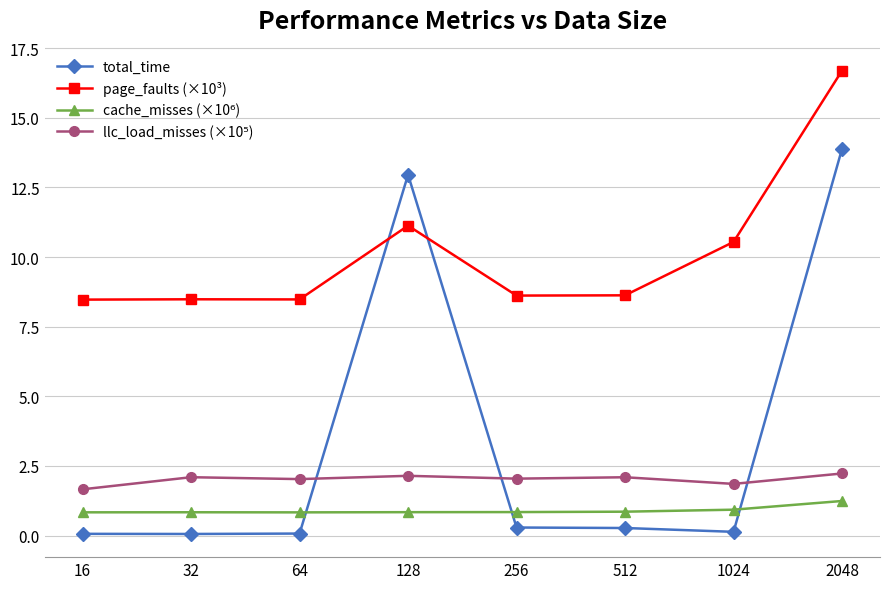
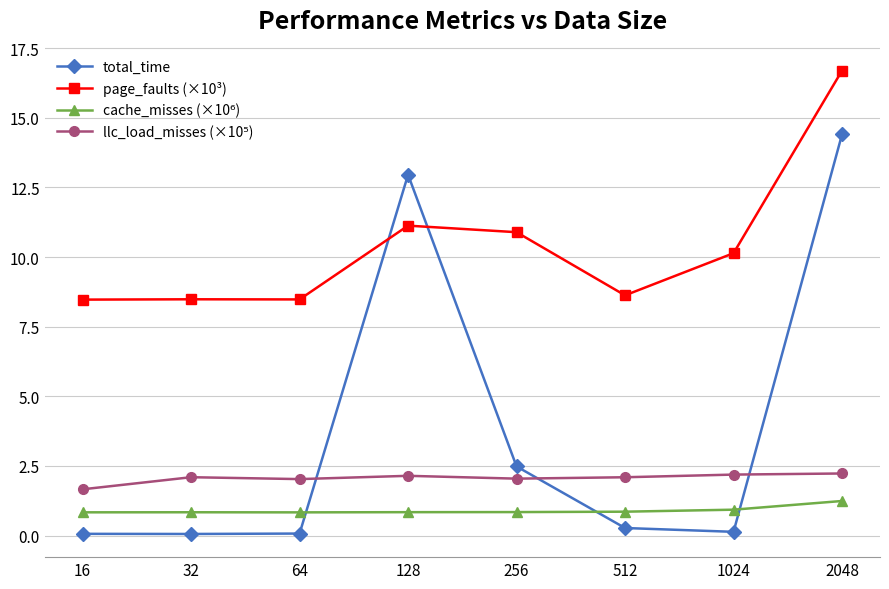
  {
    "total_time": {
      "16": 0.1,
      "32": 0.1,
      "64": 0.1,
      "128": 13.0,
-     "256": 0.3,
+     "256": 2.5,
      "512": 0.3,
      "1024": 0.1,
-     "2048": 13.9
+     "2048": 14.4
    },
    "page_faults (×10³)": {
      "16": 8.5,
      "32": 8.5,
      "64": 8.5,
      "128": 11.1,
-     "256": 8.6,
+     "256": 10.9,
      "512": 8.6,
-     "1024": 10.5,
+     "1024": 10.1,
      "2048": 16.7
    },
    "cache_misses (×10⁶)": {
      "16": 0.8,
      "32": 0.8,
      "64": 0.8,
      "128": 0.8,
      "256": 0.8,
      "512": 0.9,
      "1024": 0.9,
      "2048": 1.2
    },
    "llc_load_misses (×10⁵)": {
      "16": 1.7,
      "32": 2.1,
      "64": 2.0,
      "128": 2.1,
      "256": 2.0,
      "512": 2.1,
-     "1024": 1.9,
+     "1024": 2.2,
      "2048": 2.2
    }
  }
